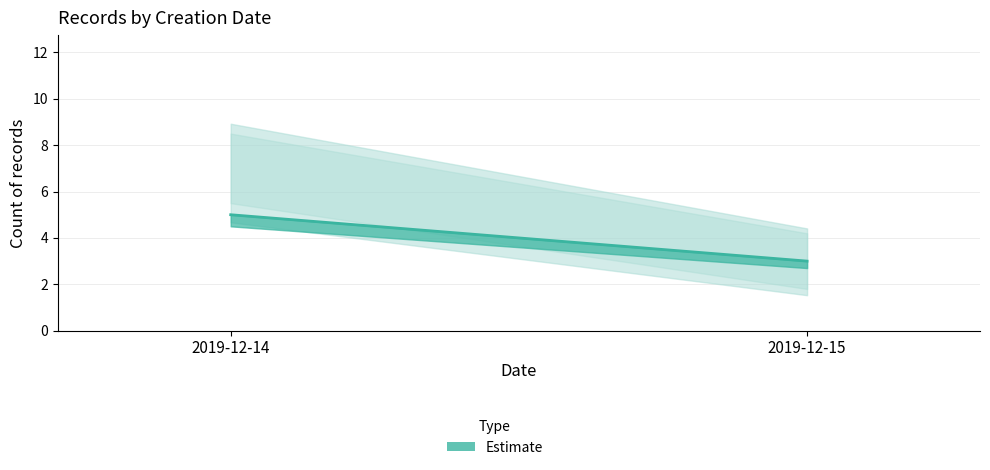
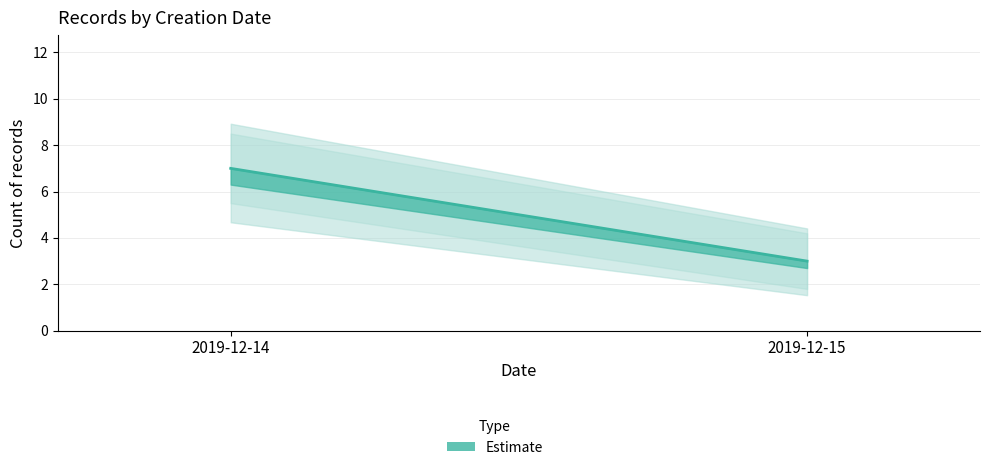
  {
    "Estimate": {
-     "2019-12-14": 5,
+     "2019-12-14": 7,
      "2019-12-15": 3
    }
  }
